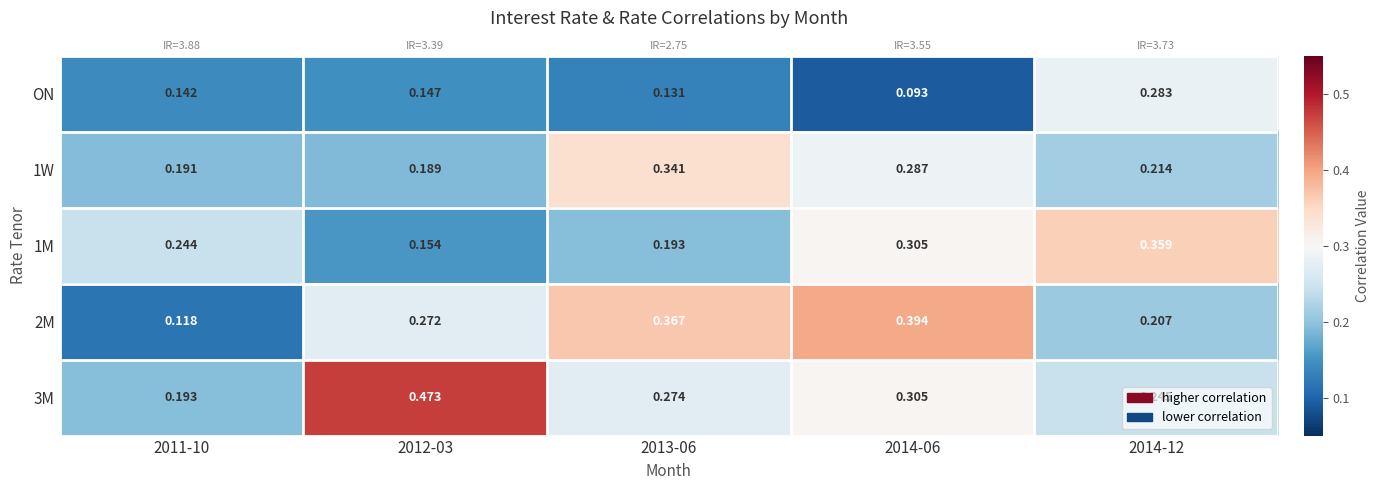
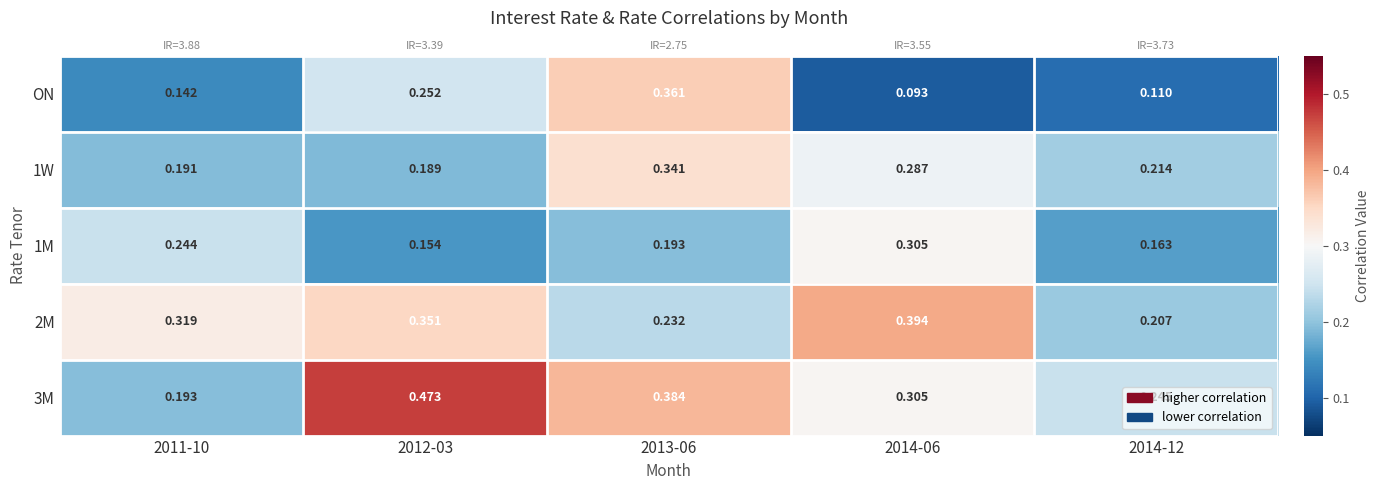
  {
    "ON": {
      "2011-10": 0.142,
-     "2012-03": 0.147,
-     "2013-06": 0.131,
+     "2012-03": 0.252,
+     "2013-06": 0.361,
      "2014-06": 0.093,
-     "2014-12": 0.283
+     "2014-12": 0.110
    },
    "1W": {
      "2011-10": 0.191,
      "2012-03": 0.189,
      "2013-06": 0.341,
      "2014-06": 0.287,
      "2014-12": 0.214
    },
    "1M": {
      "2011-10": 0.244,
      "2012-03": 0.154,
      "2013-06": 0.193,
      "2014-06": 0.305,
-     "2014-12": 0.359
+     "2014-12": 0.163
    },
    "2M": {
-     "2011-10": 0.118,
-     "2012-03": 0.272,
-     "2013-06": 0.367,
+     "2011-10": 0.319,
+     "2012-03": 0.351,
+     "2013-06": 0.232,
      "2014-06": 0.394,
      "2014-12": 0.207
    },
    "3M": {
      "2011-10": 0.193,
      "2012-03": 0.473,
-     "2013-06": 0.274,
+     "2013-06": 0.384,
      "2014-06": 0.305
    }
  }
